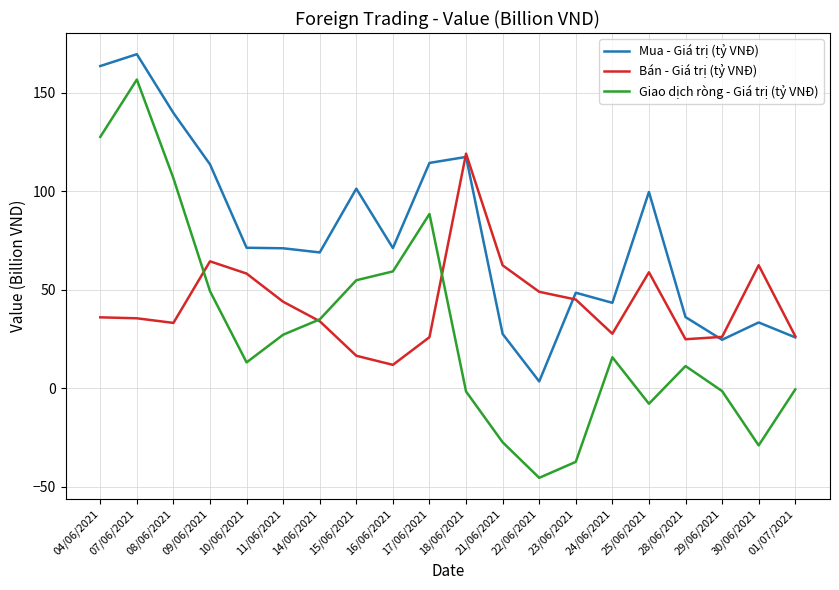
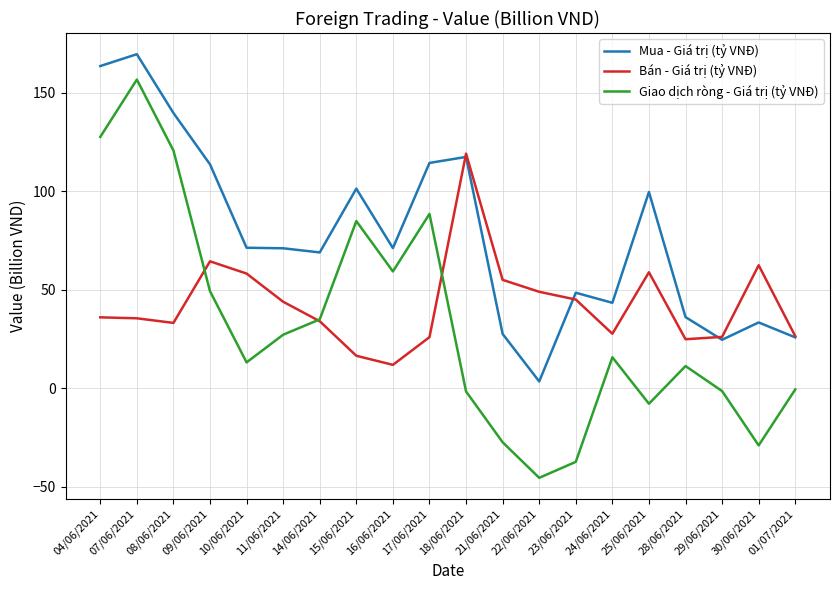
  {
    "Mua - Giá trị (tỷ VNĐ)": {
      "04/06/2021": 164,
      "07/06/2021": 170,
      "08/06/2021": 140,
      "09/06/2021": 114,
      "10/06/2021": 71,
      "11/06/2021": 71,
      "14/06/2021": 69,
      "15/06/2021": 101,
      "16/06/2021": 71,
      "17/06/2021": 114,
      "18/06/2021": 118,
      "21/06/2021": 28,
      "22/06/2021": 3,
      "23/06/2021": 49,
      "24/06/2021": 43,
      "25/06/2021": 100,
      "28/06/2021": 36,
      "29/06/2021": 25,
      "30/06/2021": 33
    },
    "Bán - Giá trị (tỷ VNĐ)": {
      "04/06/2021": 36,
      "07/06/2021": 36,
      "08/06/2021": 33,
      "09/06/2021": 64,
      "10/06/2021": 58,
      "11/06/2021": 44,
      "15/06/2021": 16,
      "16/06/2021": 12,
      "17/06/2021": 26,
      "18/06/2021": 119,
-     "21/06/2021": 62,
+     "21/06/2021": 55,
      "22/06/2021": 49,
      "23/06/2021": 45,
      "24/06/2021": 28,
      "25/06/2021": 59,
      "28/06/2021": 25,
      "29/06/2021": 26,
      "30/06/2021": 62
    },
    "Giao dịch ròng - Giá trị (tỷ VNĐ)": {
      "04/06/2021": 128,
      "07/06/2021": 157,
-     "08/06/2021": 107,
+     "08/06/2021": 121,
      "09/06/2021": 49,
      "10/06/2021": 13,
      "11/06/2021": 27,
-     "15/06/2021": 55,
+     "15/06/2021": 85,
      "16/06/2021": 59,
      "17/06/2021": 89,
      "18/06/2021": -2,
      "21/06/2021": -27,
      "22/06/2021": -46,
      "23/06/2021": -37,
      "24/06/2021": 16,
      "25/06/2021": -8,
      "28/06/2021": 11,
      "29/06/2021": -1,
      "30/06/2021": -29,
      "01/07/2021": -1
    }
  }
